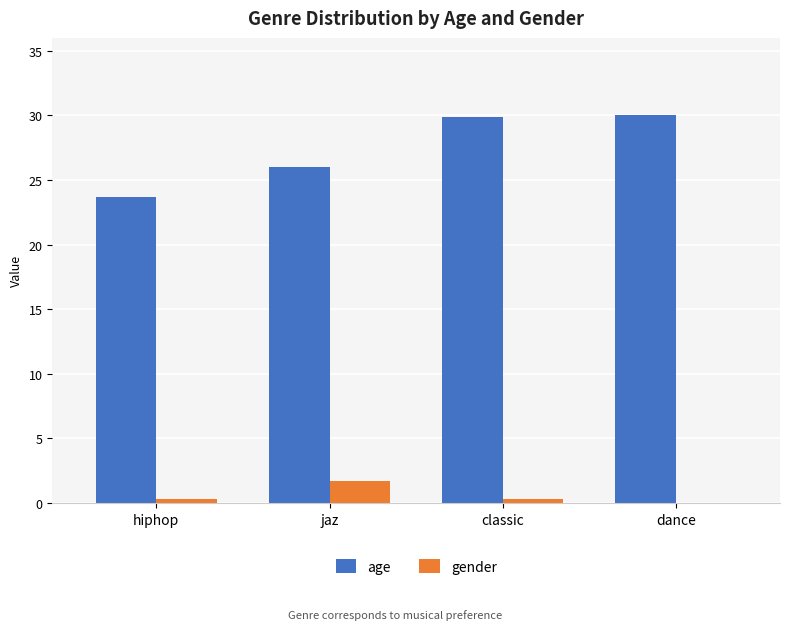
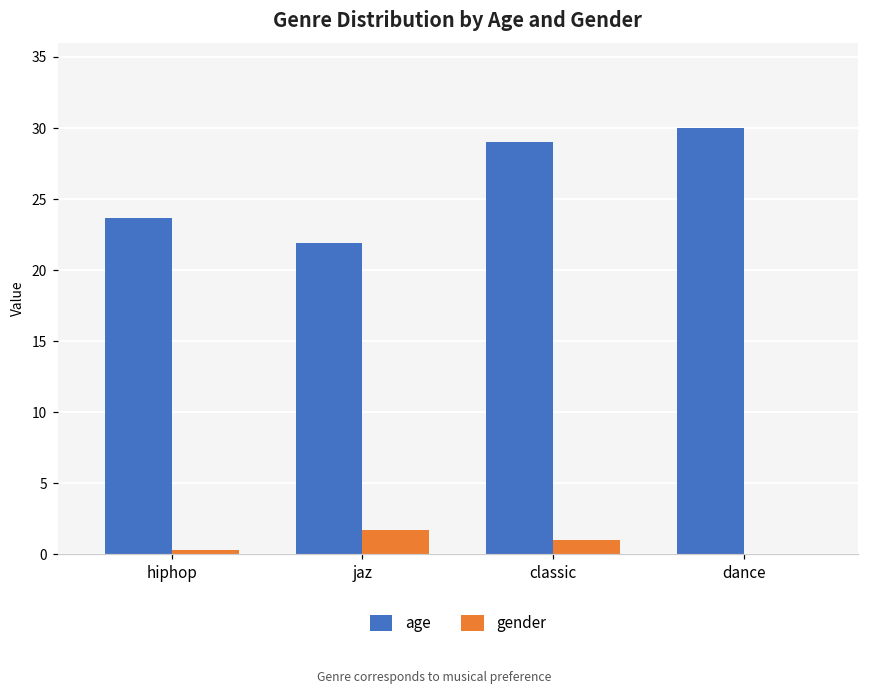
  {
    "age": {
      "hiphop": 23.7,
-     "jaz": 26.0,
-     "classic": 29.9,
+     "jaz": 21.9,
+     "classic": 29.0,
      "dance": 30.0
    },
    "gender": {
      "hiphop": 0.3,
      "jaz": 1.7,
-     "classic": 0.3,
+     "classic": 1.0,
      "dance": 0.0
    }
  }
